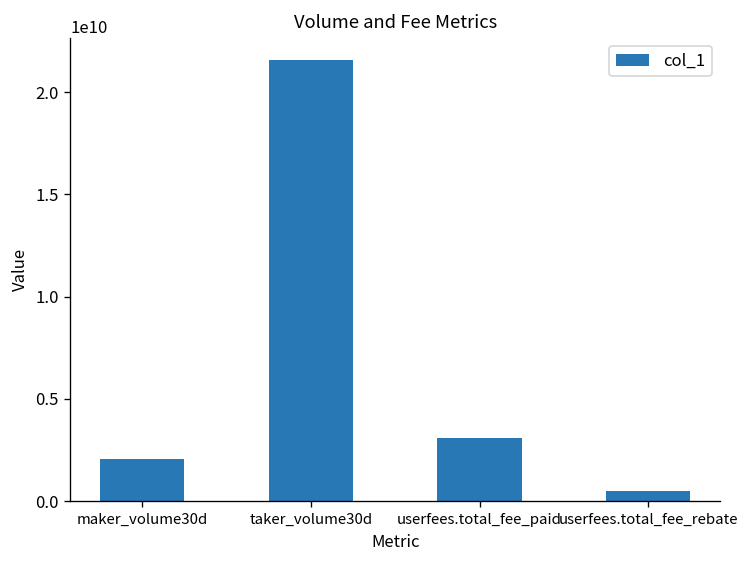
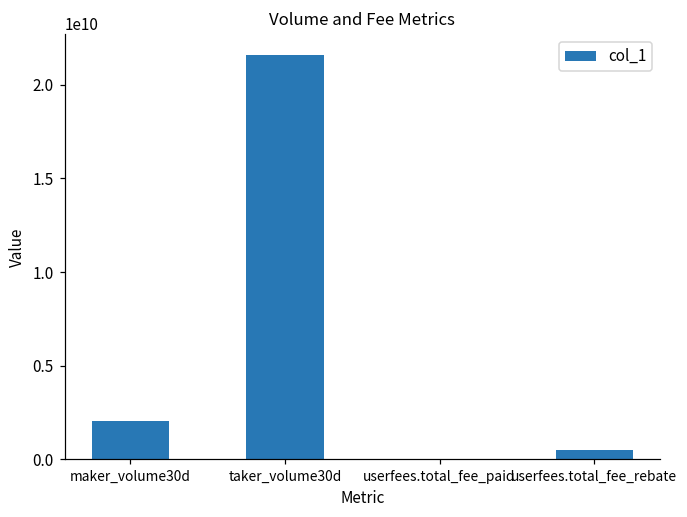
  {
    "maker_volume30d": 2100000000,
    "taker_volume30d": 21600000000,
-   "userfees.total_fee_paid": 3100000000,
+   "userfees.total_fee_paid": 0,
    "userfees.total_fee_rebate": 500000000
  }
